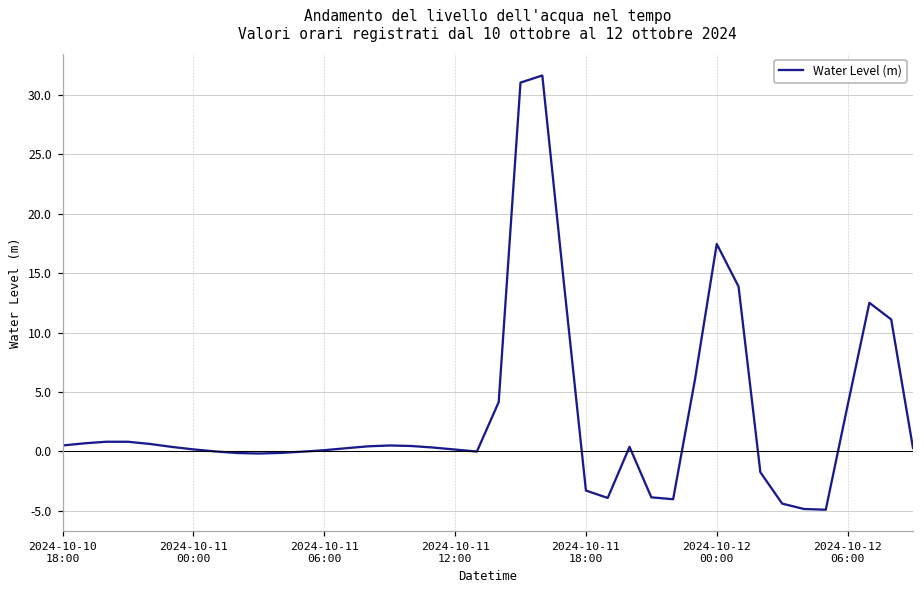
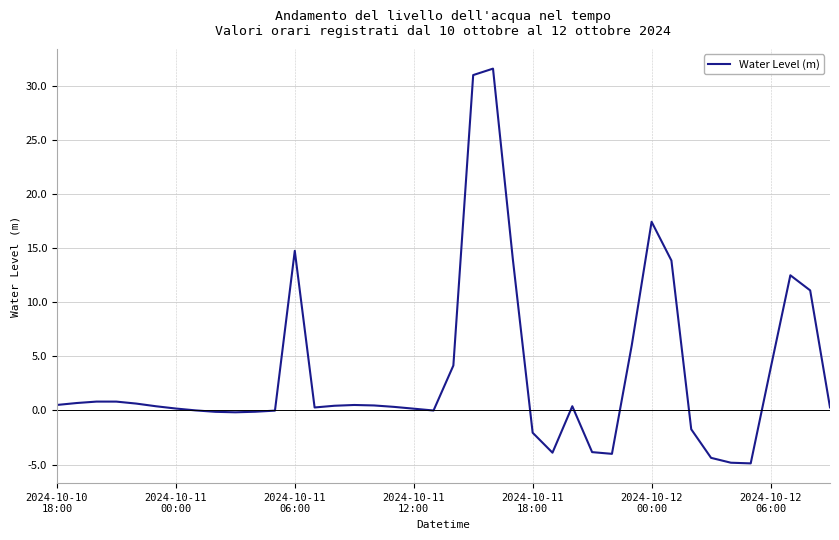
  {
    "2024-10-10 18:00": 0.5,
    "2024-10-11 00:00": 0.2,
-   "2024-10-11 06:00": 0.1,
+   "2024-10-11 06:00": 14.8,
    "2024-10-11 12:00": 0.2,
-   "2024-10-11 18:00": -3.3,
+   "2024-10-11 18:00": -2.1,
    "2024-10-12 00:00": 17.4,
    "2024-10-12 06:00": 3.9
  }
